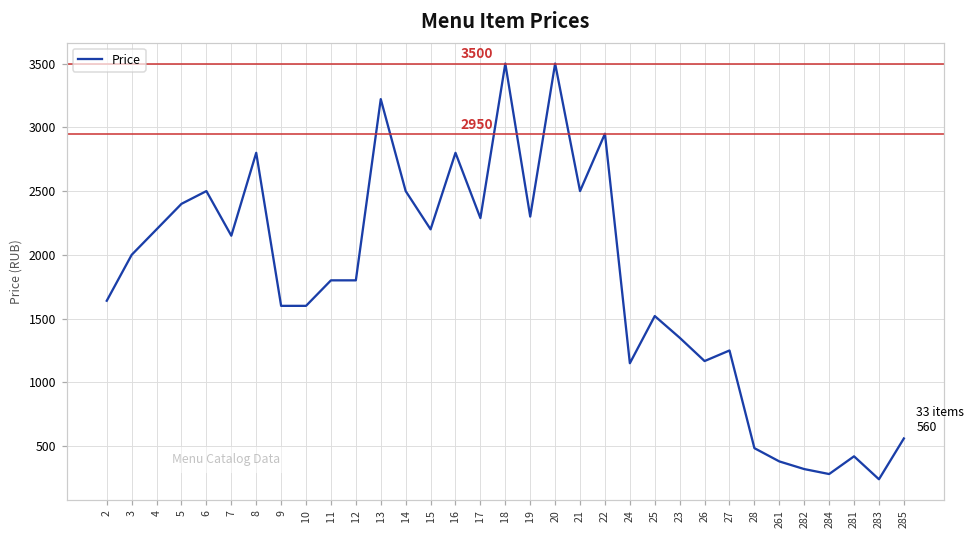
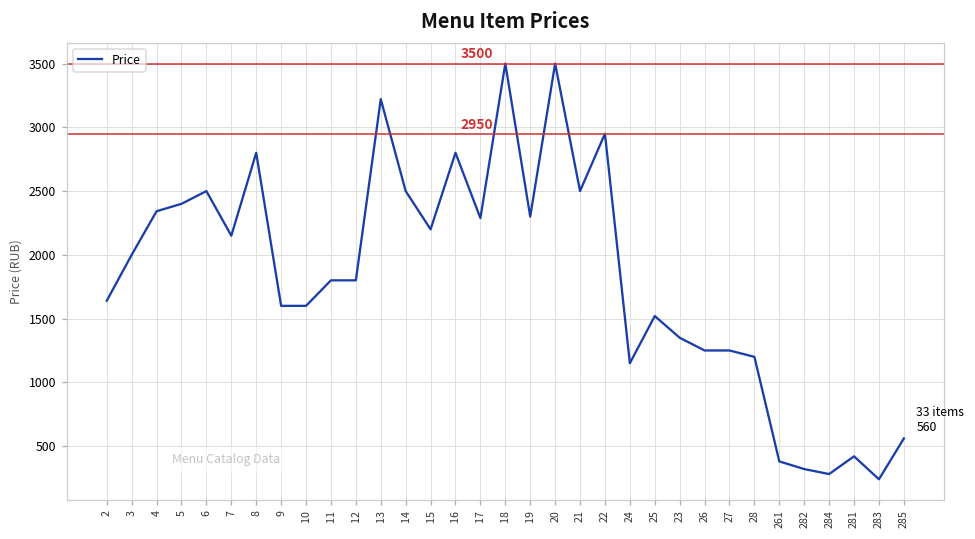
  {
    "2": 1640,
    "3": 2000,
-   "4": 2200,
+   "4": 2340,
    "5": 2400,
    "6": 2500,
    "7": 2150,
    "8": 2800,
    "9": 1600,
    "10": 1600,
    "11": 1800,
    "12": 1800,
    "13": 3220,
    "14": 2500,
    "15": 2200,
    "17": 2290,
    "19": 2300,
    "20": 3500,
    "21": 2500,
    "22": 2950,
    "24": 1150,
    "25": 1520,
    "23": 1350,
-   "26": 1170,
+   "26": 1250,
    "27": 1250,
-   "28": 480,
+   "28": 1200,
    "261": 380,
    "282": 320,
    "284": 280,
    "281": 420,
    "283": 240
  }
